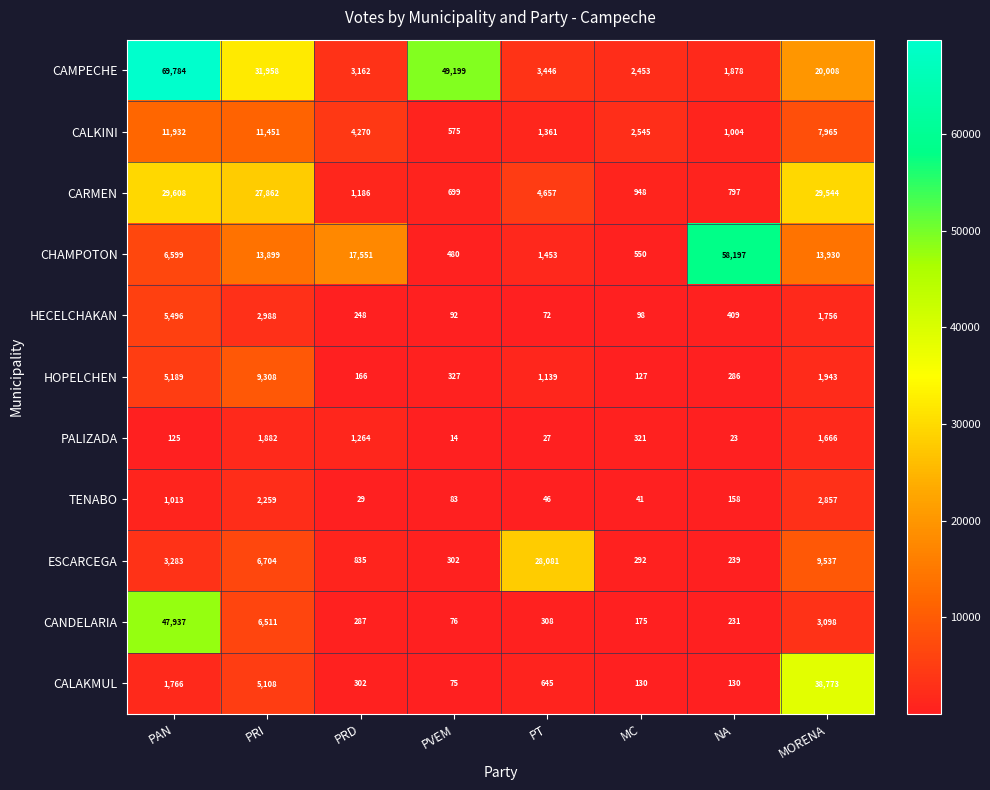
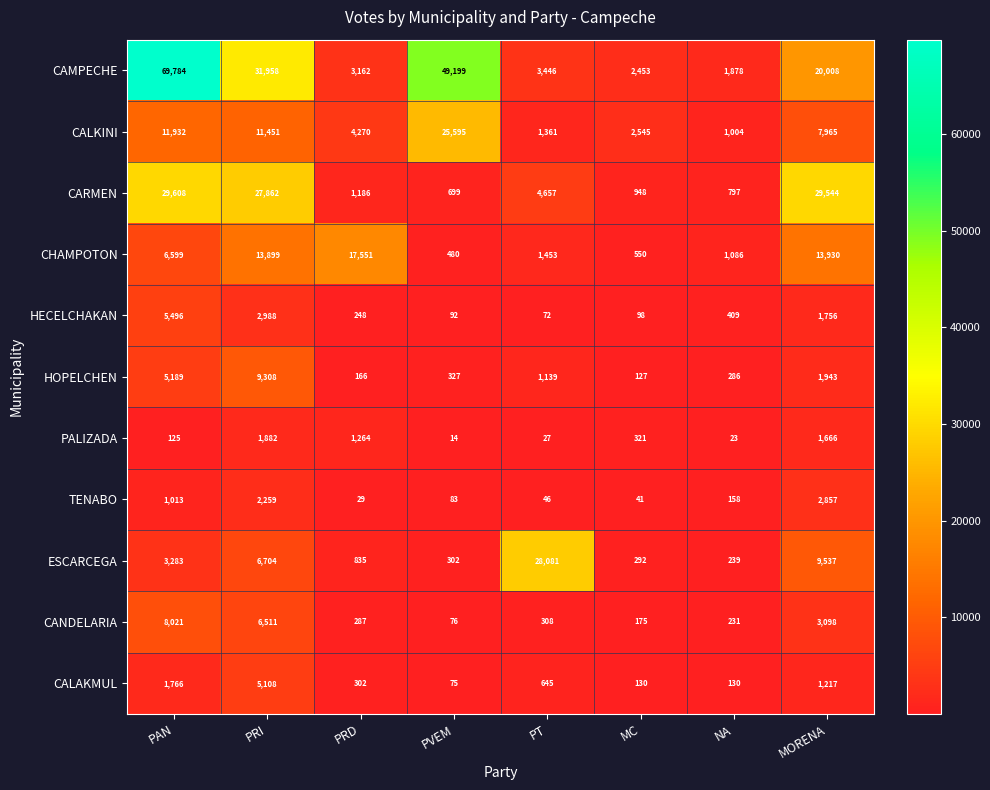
  {
    "CAMPECHE": {
      "PAN": "69,784",
      "PRI": "31,958",
      "PRD": "3,162",
      "PVEM": "49,199",
      "PT": "3,446",
      "MC": "2,453",
      "NA": "1,878",
      "MORENA": "20,008"
    },
    "CALKINI": {
      "PAN": "11,932",
      "PRI": "11,451",
      "PRD": "4,270",
-     "PVEM": "575",
+     "PVEM": "25,595",
      "PT": "1,361",
      "MC": "2,545",
      "NA": "1,004",
      "MORENA": "7,965"
    },
    "CARMEN": {
      "PAN": "29,608",
      "PRI": "27,862",
      "PRD": "1,186",
      "PVEM": "699",
      "PT": "4,657",
      "MC": "948",
      "NA": "797",
      "MORENA": "29,544"
    },
    "CHAMPOTON": {
      "PAN": "6,599",
      "PRI": "13,899",
      "PRD": "17,551",
      "PVEM": "480",
      "PT": "1,453",
      "MC": "550",
-     "NA": "58,197",
+     "NA": "1,086",
      "MORENA": "13,930"
    },
    "HECELCHAKAN": {
      "PAN": "5,496",
      "PRI": "2,988",
      "PRD": "248",
      "PVEM": "92",
      "PT": "72",
      "MC": "98",
      "NA": "409",
      "MORENA": "1,756"
    },
    "HOPELCHEN": {
      "PAN": "5,189",
      "PRI": "9,308",
      "PRD": "166",
      "PVEM": "327",
      "PT": "1,139",
      "MC": "127",
      "NA": "286",
      "MORENA": "1,943"
    },
    "PALIZADA": {
      "PAN": "125",
      "PRI": "1,882",
      "PRD": "1,264",
      "PVEM": "14",
      "PT": "27",
      "MC": "321",
      "NA": "23",
      "MORENA": "1,666"
    },
    "TENABO": {
      "PAN": "1,013",
      "PRI": "2,259",
      "PRD": "29",
      "PVEM": "83",
      "PT": "46",
      "MC": "41",
      "NA": "158",
      "MORENA": "2,857"
    },
    "ESCARCEGA": {
      "PAN": "3,283",
      "PRI": "6,704",
      "PRD": "835",
      "PVEM": "302",
      "PT": "28,081",
      "MC": "292",
      "NA": "239",
      "MORENA": "9,537"
    },
    "CANDELARIA": {
-     "PAN": "47,937",
+     "PAN": "8,021",
      "PRI": "6,511",
      "PRD": "287",
      "PVEM": "76",
      "PT": "308",
      "MC": "175",
      "NA": "231",
      "MORENA": "3,098"
    },
    "CALAKMUL": {
      "PAN": "1,766",
      "PRI": "5,108",
      "PRD": "302",
      "PVEM": "75",
      "PT": "645",
      "MC": "130",
      "NA": "130",
-     "MORENA": "38,773"
+     "MORENA": "1,217"
    }
  }
